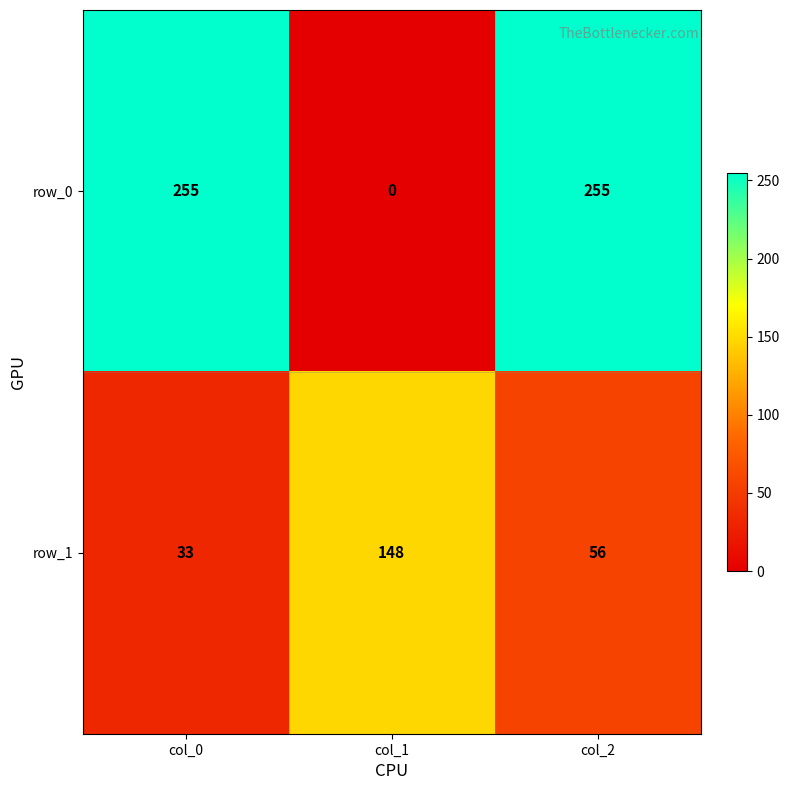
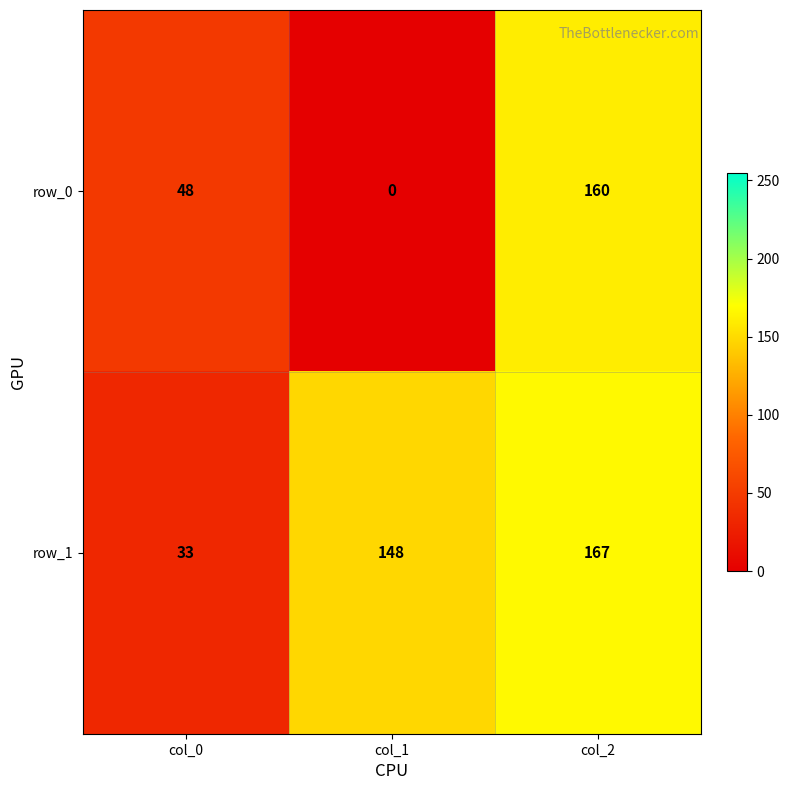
  {
    "row_0": {
-     "col_0": 255,
+     "col_0": 48,
      "col_1": 0,
-     "col_2": 255
+     "col_2": 160
    },
    "row_1": {
      "col_0": 33,
      "col_1": 148,
-     "col_2": 56
+     "col_2": 167
    }
  }
